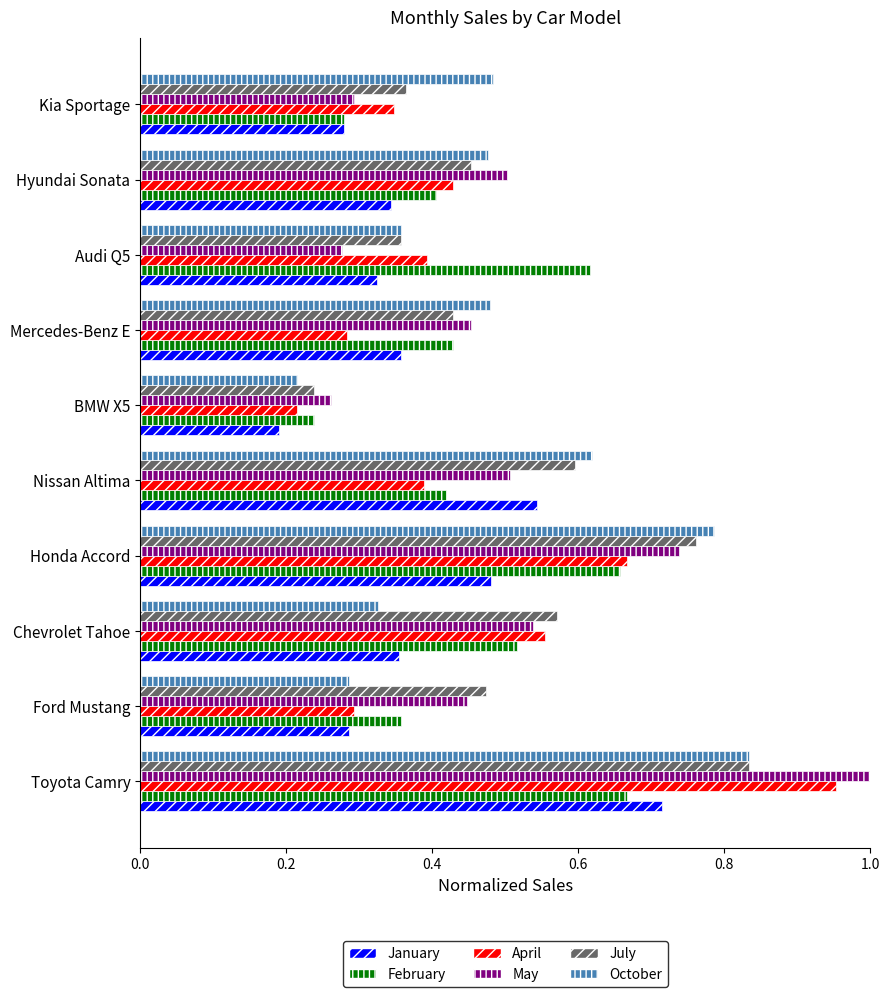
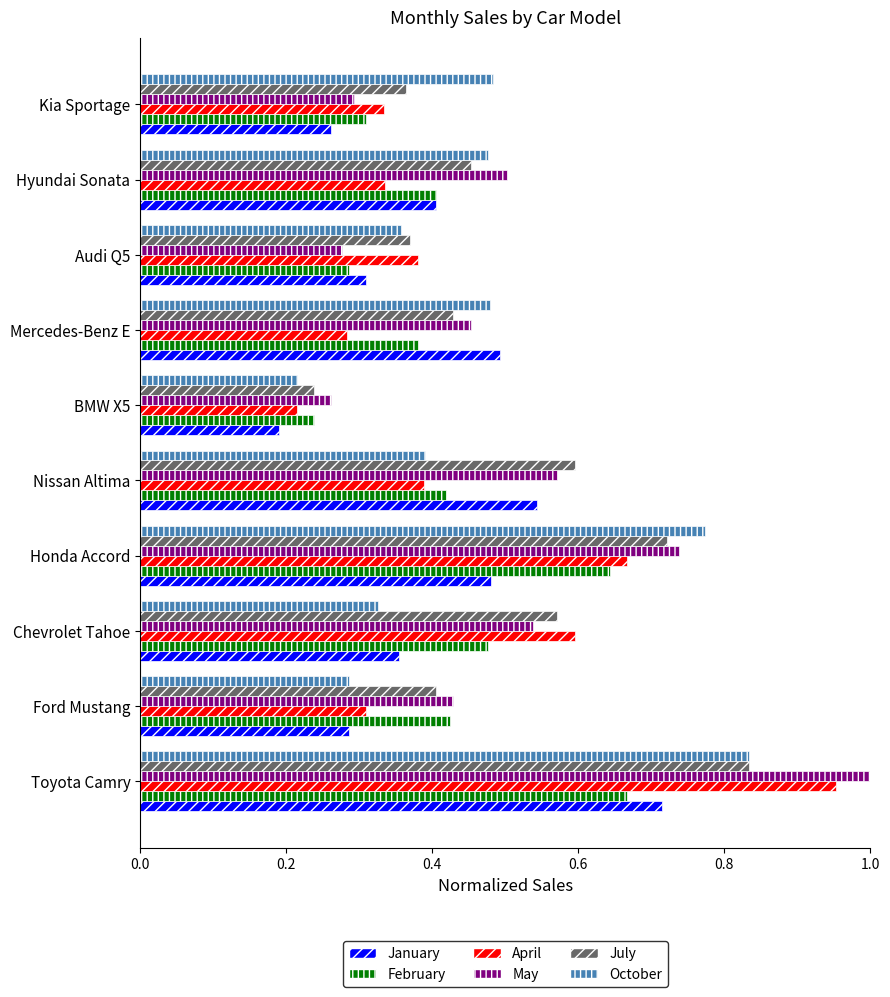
  {
    "January": {
-     "Kia Sportage": 0.28,
-     "Hyundai Sonata": 0.34,
-     "Audi Q5": 0.32,
-     "Mercedes-Benz E": 0.36,
+     "Kia Sportage": 0.26,
+     "Hyundai Sonata": 0.40,
+     "Audi Q5": 0.31,
+     "Mercedes-Benz E": 0.49,
      "BMW X5": 0.19,
      "Nissan Altima": 0.54,
      "Honda Accord": 0.48,
      "Chevrolet Tahoe": 0.35,
      "Ford Mustang": 0.29,
      "Toyota Camry": 0.71
    },
    "February": {
-     "Kia Sportage": 0.28,
+     "Kia Sportage": 0.31,
      "Hyundai Sonata": 0.40,
-     "Audi Q5": 0.62,
-     "Mercedes-Benz E": 0.43,
+     "Audi Q5": 0.29,
+     "Mercedes-Benz E": 0.38,
      "BMW X5": 0.24,
      "Nissan Altima": 0.42,
-     "Honda Accord": 0.66,
-     "Chevrolet Tahoe": 0.52,
-     "Ford Mustang": 0.36,
+     "Honda Accord": 0.64,
+     "Chevrolet Tahoe": 0.48,
+     "Ford Mustang": 0.42,
      "Toyota Camry": 0.67
    },
    "April": {
-     "Kia Sportage": 0.35,
-     "Hyundai Sonata": 0.43,
-     "Audi Q5": 0.39,
+     "Kia Sportage": 0.33,
+     "Hyundai Sonata": 0.34,
+     "Audi Q5": 0.38,
      "Mercedes-Benz E": 0.28,
      "BMW X5": 0.21,
      "Nissan Altima": 0.39,
      "Honda Accord": 0.67,
-     "Chevrolet Tahoe": 0.55,
-     "Ford Mustang": 0.29,
+     "Chevrolet Tahoe": 0.60,
+     "Ford Mustang": 0.31,
      "Toyota Camry": 0.95
    },
    "May": {
      "Kia Sportage": 0.29,
      "Hyundai Sonata": 0.50,
      "Audi Q5": 0.28,
      "Mercedes-Benz E": 0.45,
      "BMW X5": 0.26,
-     "Nissan Altima": 0.51,
+     "Nissan Altima": 0.57,
      "Honda Accord": 0.74,
      "Chevrolet Tahoe": 0.54,
-     "Ford Mustang": 0.45,
+     "Ford Mustang": 0.43,
      "Toyota Camry": 1.00
    },
    "July": {
      "Kia Sportage": 0.36,
      "Hyundai Sonata": 0.45,
-     "Audi Q5": 0.36,
+     "Audi Q5": 0.37,
      "Mercedes-Benz E": 0.43,
      "BMW X5": 0.24,
      "Nissan Altima": 0.60,
-     "Honda Accord": 0.76,
+     "Honda Accord": 0.72,
      "Chevrolet Tahoe": 0.57,
-     "Ford Mustang": 0.47,
+     "Ford Mustang": 0.40,
      "Toyota Camry": 0.83
    },
    "October": {
      "Kia Sportage": 0.48,
      "Hyundai Sonata": 0.48,
      "Audi Q5": 0.36,
      "Mercedes-Benz E": 0.48,
      "BMW X5": 0.21,
-     "Nissan Altima": 0.62,
-     "Honda Accord": 0.79,
+     "Nissan Altima": 0.39,
+     "Honda Accord": 0.77,
      "Chevrolet Tahoe": 0.33,
      "Ford Mustang": 0.29,
      "Toyota Camry": 0.83
    }
  }
